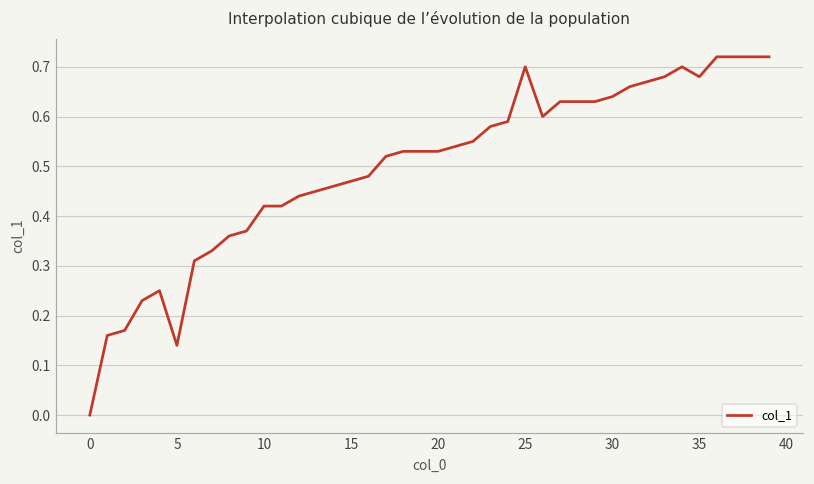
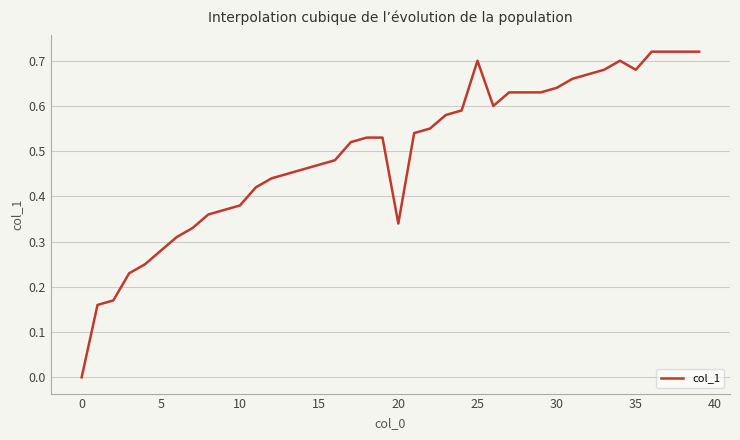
  {
    "0": 0.00,
-   "5": 0.14,
-   "10": 0.42,
+   "5": 0.28,
+   "10": 0.38,
    "15": 0.47,
-   "20": 0.53,
+   "20": 0.34,
    "25": 0.70,
    "30": 0.64,
    "35": 0.68
  }
